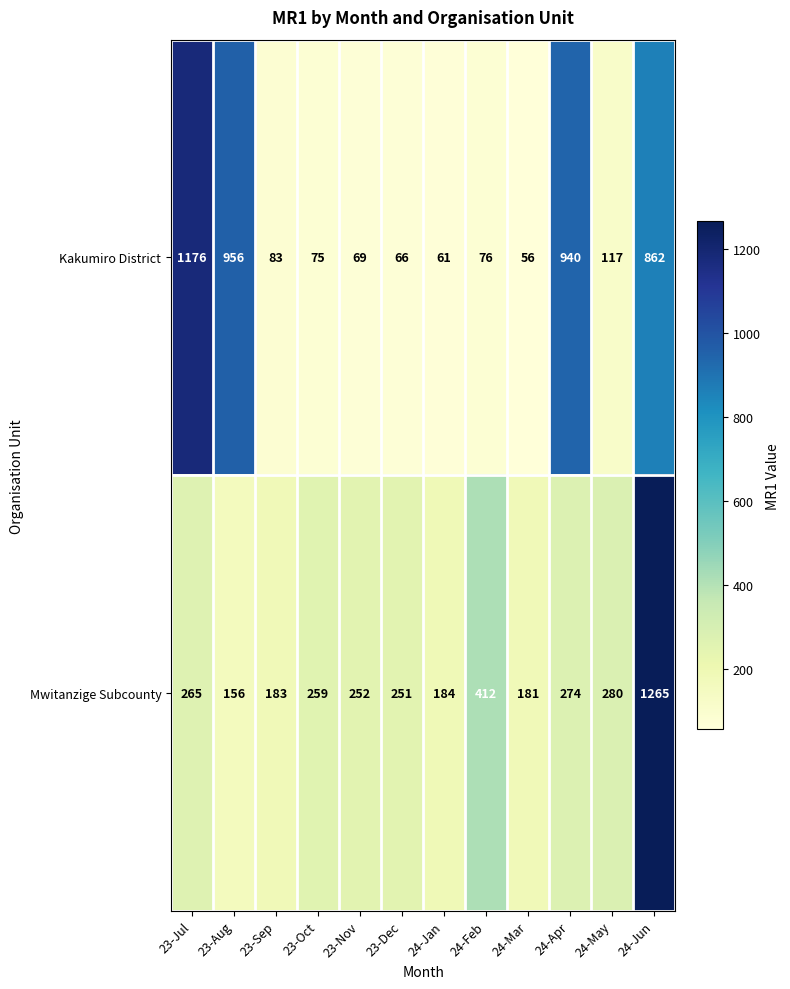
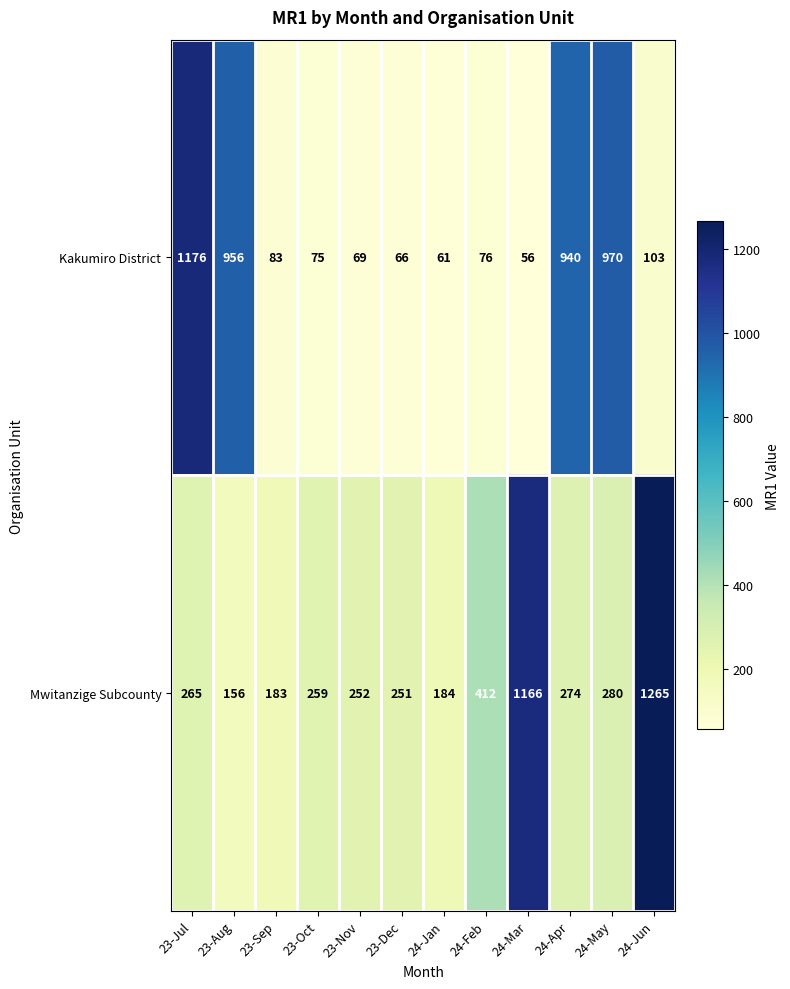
  {
    "Kakumiro District": {
      "23-Jul": 1176,
      "23-Aug": 956,
      "23-Sep": 83,
      "23-Oct": 75,
      "23-Nov": 69,
      "23-Dec": 66,
      "24-Jan": 61,
      "24-Feb": 76,
      "24-Mar": 56,
      "24-Apr": 940,
-     "24-May": 117,
-     "24-Jun": 862
+     "24-May": 970,
+     "24-Jun": 103
    },
    "Mwitanzige Subcounty": {
      "23-Jul": 265,
      "23-Aug": 156,
      "23-Sep": 183,
      "23-Oct": 259,
      "23-Nov": 252,
      "23-Dec": 251,
      "24-Jan": 184,
      "24-Feb": 412,
-     "24-Mar": 181,
+     "24-Mar": 1166,
      "24-Apr": 274,
      "24-May": 280,
      "24-Jun": 1265
    }
  }
